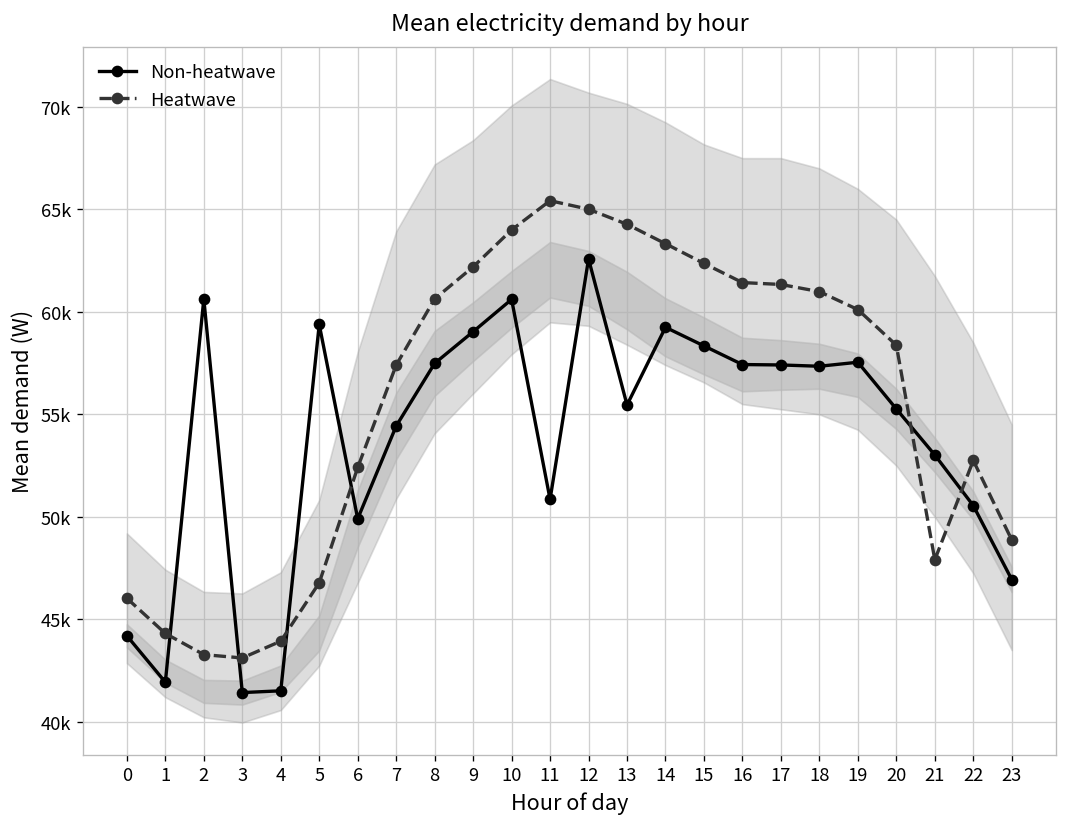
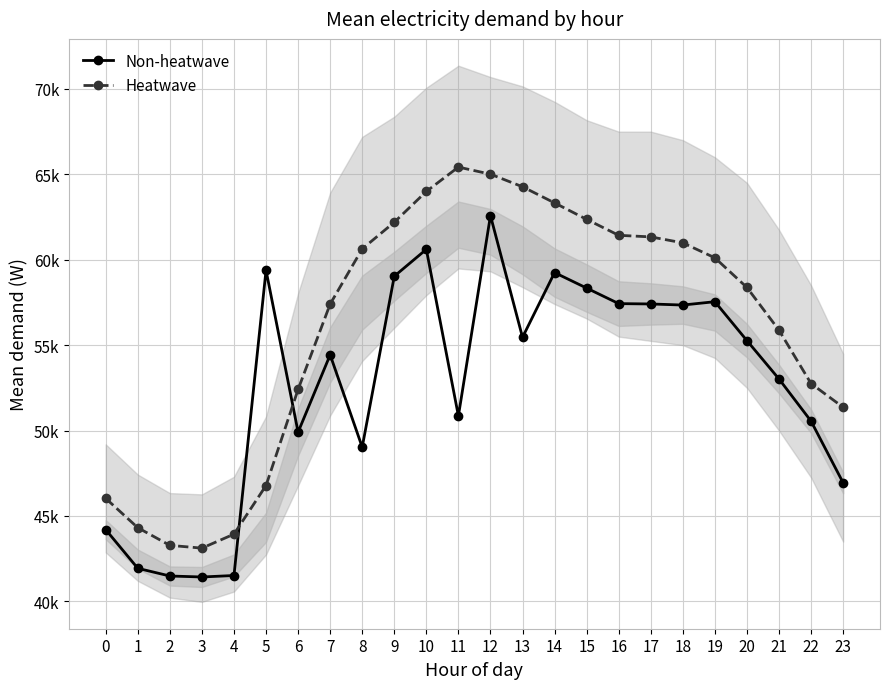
  {
    "Non-heatwave": {
      "0": 44200,
      "1": 41900,
-     "2": 60600,
+     "2": 41500,
      "3": 41400,
      "4": 41500,
      "5": 59400,
      "6": 49900,
      "7": 54400,
-     "8": 57500,
+     "8": 49000,
      "9": 59000,
      "10": 60600,
      "11": 50900,
      "12": 62600,
      "13": 55500,
      "14": 59200,
      "15": 58300,
      "16": 57400,
      "17": 57400,
      "18": 57300,
      "19": 57500,
      "20": 55300,
      "21": 53000,
      "22": 50500,
      "23": 46900
    },
    "Heatwave": {
      "0": 46000,
      "1": 44300,
      "2": 43300,
      "3": 43100,
      "4": 43900,
      "5": 46800,
      "6": 52400,
      "7": 57400,
      "8": 60600,
      "9": 62200,
      "10": 64000,
      "11": 65400,
      "12": 65000,
      "13": 64300,
      "14": 63300,
      "15": 62400,
      "16": 61400,
      "17": 61300,
      "18": 61000,
      "19": 60100,
      "20": 58400,
-     "21": 47900,
+     "21": 55900,
      "22": 52800,
-     "23": 48900
+     "23": 51400
    }
  }
